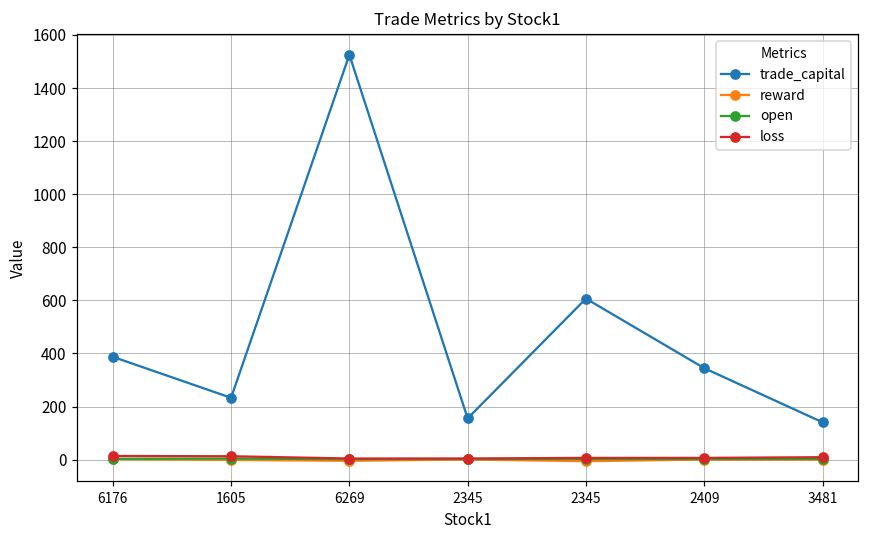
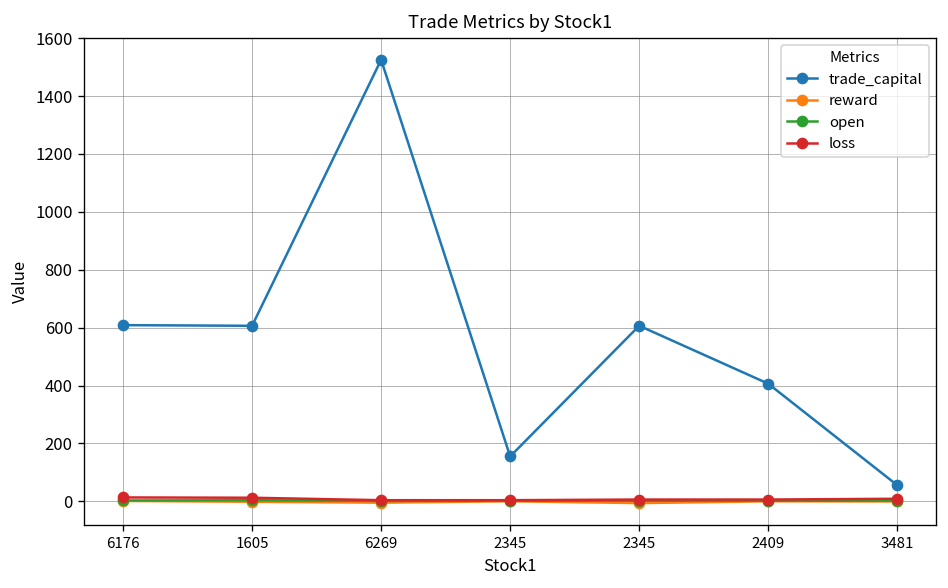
  {
    "trade_capital": {
-     "6176": 390,
-     "1605": 230,
+     "6176": 610,
+     "1605": 610,
      "6269": 1530,
-     "2409": 340,
-     "3481": 140
+     "2409": 410,
+     "3481": 60
    },
    "loss": {
      "6176": 10
    }
  }
